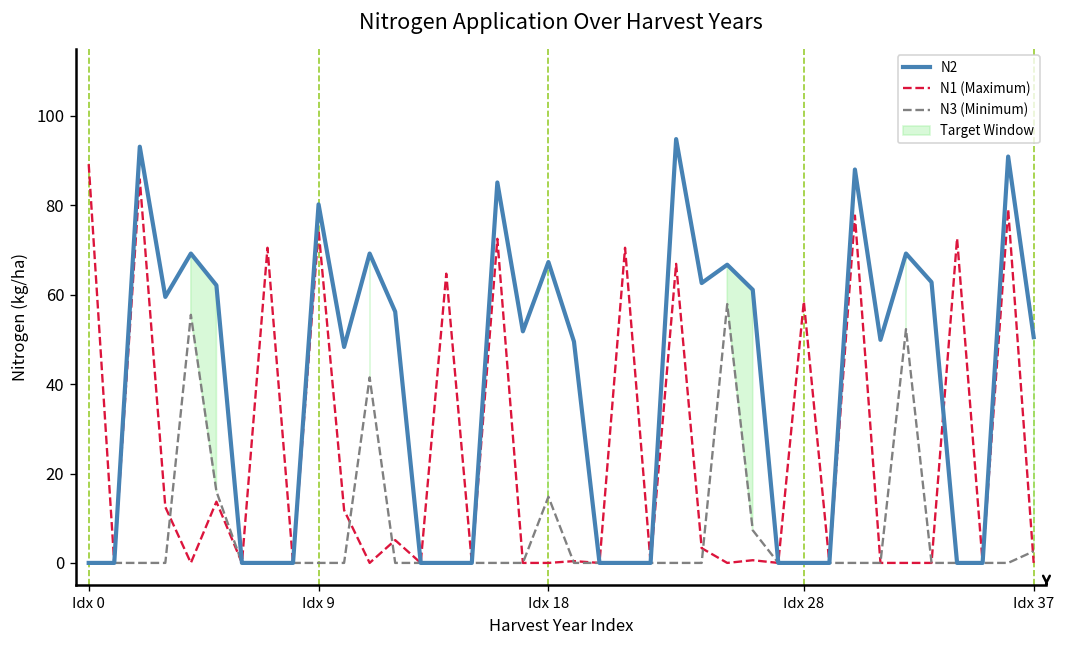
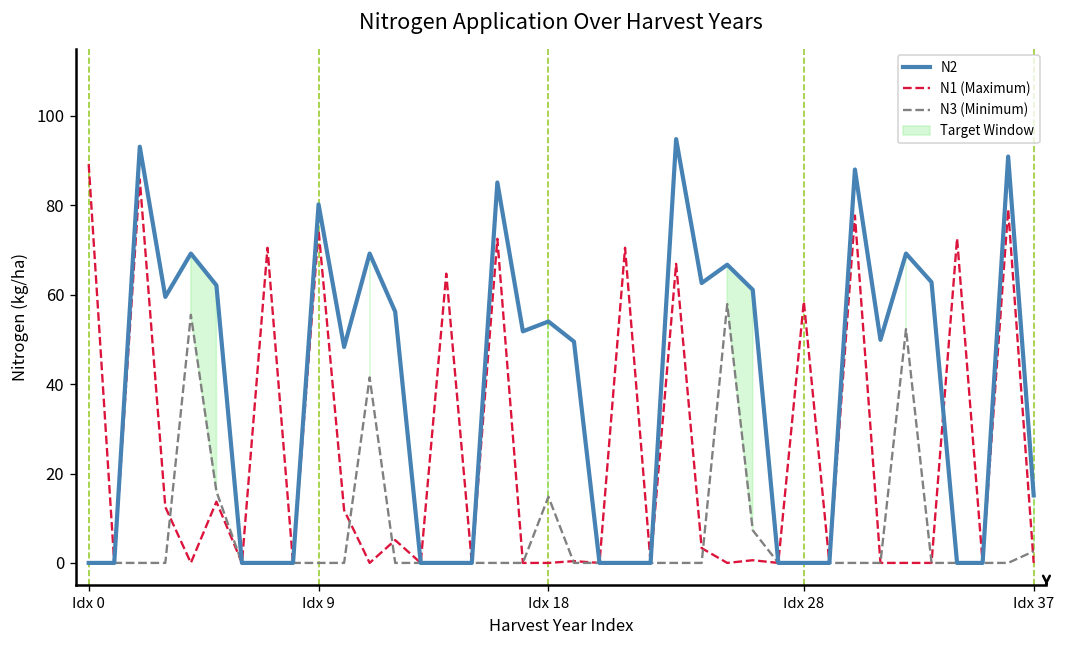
  {
    "N2": {
      "Idx 9": 80,
-     "Idx 18": 67,
-     "Idx 37": 51
+     "Idx 18": 54,
+     "Idx 37": 15
    },
    "N1 (Maximum)": {
      "Idx 0": 89,
      "Idx 9": 75,
      "Idx 18": 0,
      "Idx 28": 59,
      "Idx 37": 0
    },
    "N3 (Minimum)": {
      "Idx 9": 0,
      "Idx 18": 15,
      "Idx 37": 3
    }
  }
